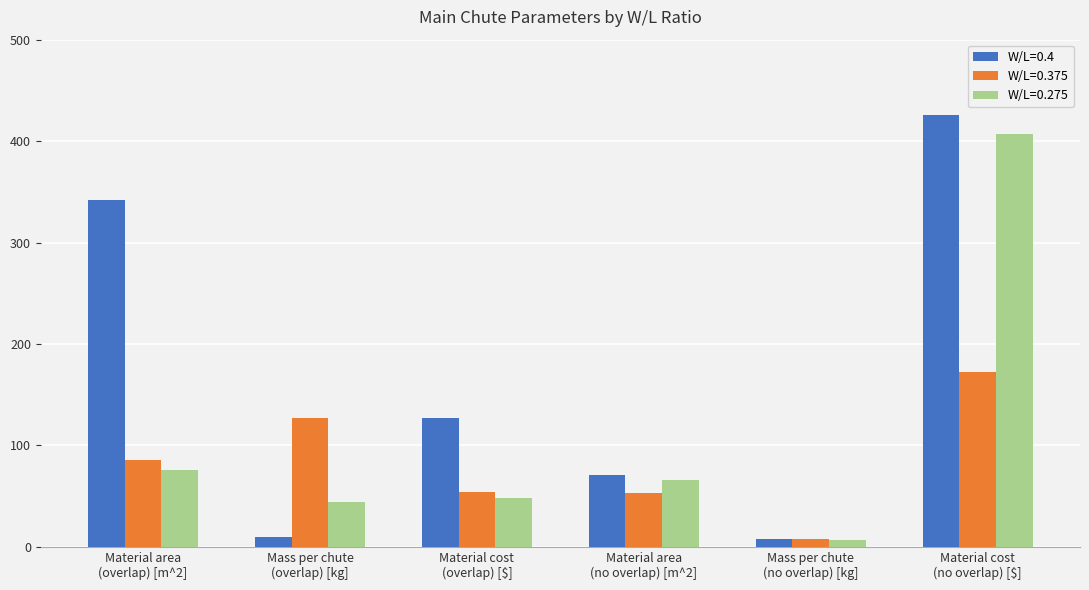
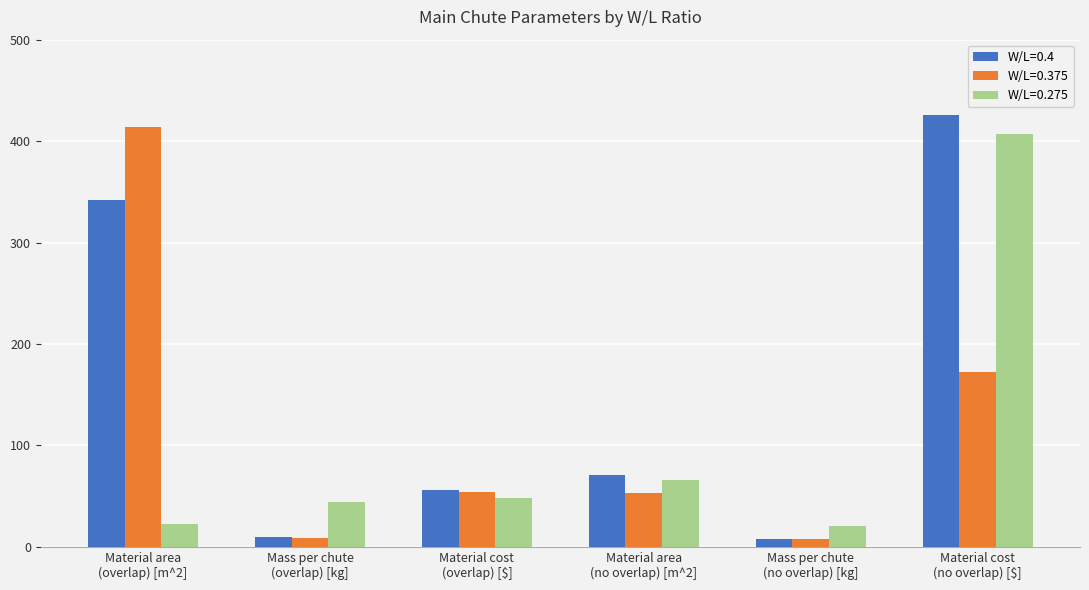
  {
    "W/L=0.4": {
      "Material area (overlap) [m^2]": 342,
      "Mass per chute (overlap) [kg]": 9,
-     "Material cost (overlap) [$]": 127,
+     "Material cost (overlap) [$]": 56,
      "Material area (no overlap) [m^2]": 71,
      "Mass per chute (no overlap) [kg]": 7,
      "Material cost (no overlap) [$]": 426
    },
    "W/L=0.375": {
-     "Material area (overlap) [m^2]": 86,
-     "Mass per chute (overlap) [kg]": 127,
+     "Material area (overlap) [m^2]": 414,
+     "Mass per chute (overlap) [kg]": 9,
      "Material cost (overlap) [$]": 54,
      "Material area (no overlap) [m^2]": 53,
      "Mass per chute (no overlap) [kg]": 7,
      "Material cost (no overlap) [$]": 172
    },
    "W/L=0.275": {
-     "Material area (overlap) [m^2]": 76,
+     "Material area (overlap) [m^2]": 22,
      "Mass per chute (overlap) [kg]": 45,
      "Material cost (overlap) [$]": 48,
      "Material area (no overlap) [m^2]": 66,
-     "Mass per chute (no overlap) [kg]": 7,
+     "Mass per chute (no overlap) [kg]": 21,
      "Material cost (no overlap) [$]": 407
    }
  }
